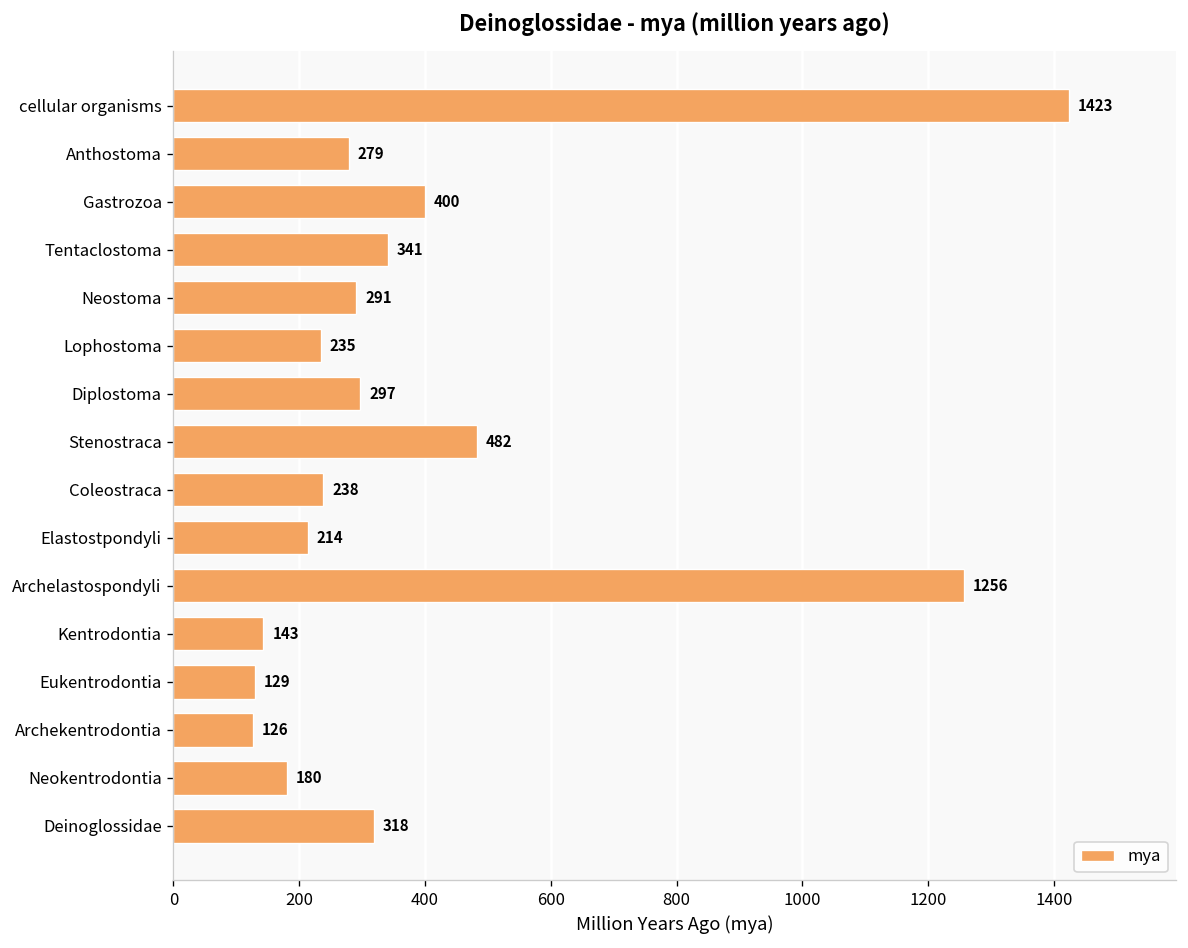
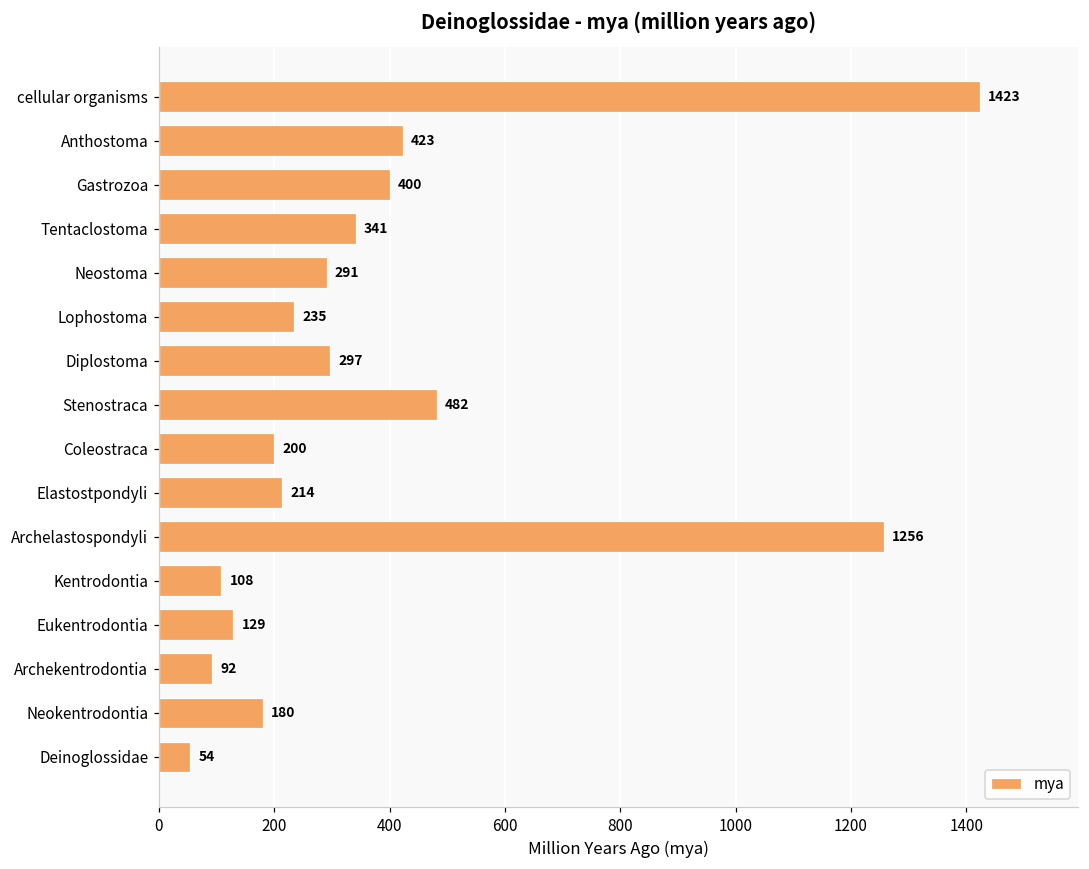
  {
    "cellular organisms": 1423,
-   "Anthostoma": 279,
+   "Anthostoma": 423,
    "Gastrozoa": 400,
    "Tentaclostoma": 341,
    "Neostoma": 291,
    "Lophostoma": 235,
    "Diplostoma": 297,
    "Stenostraca": 482,
-   "Coleostraca": 238,
+   "Coleostraca": 200,
    "Elastostpondyli": 214,
    "Archelastospondyli": 1256,
-   "Kentrodontia": 143,
+   "Kentrodontia": 108,
    "Eukentrodontia": 129,
-   "Archekentrodontia": 126,
+   "Archekentrodontia": 92,
    "Neokentrodontia": 180,
-   "Deinoglossidae": 318
+   "Deinoglossidae": 54
  }
